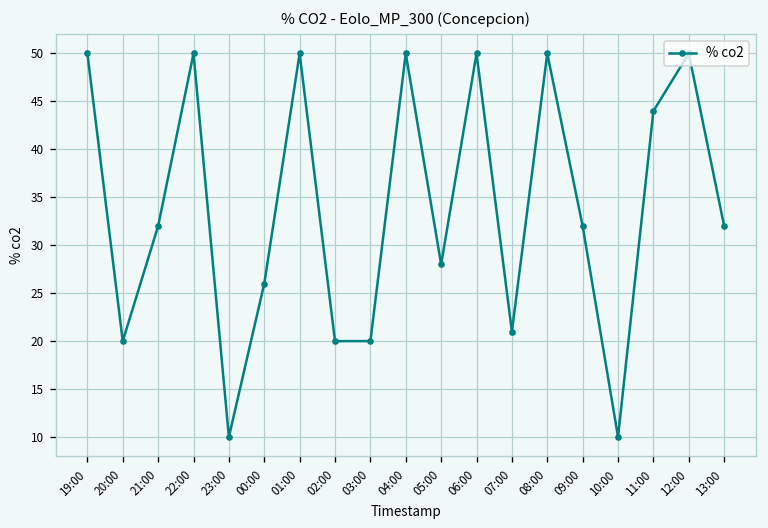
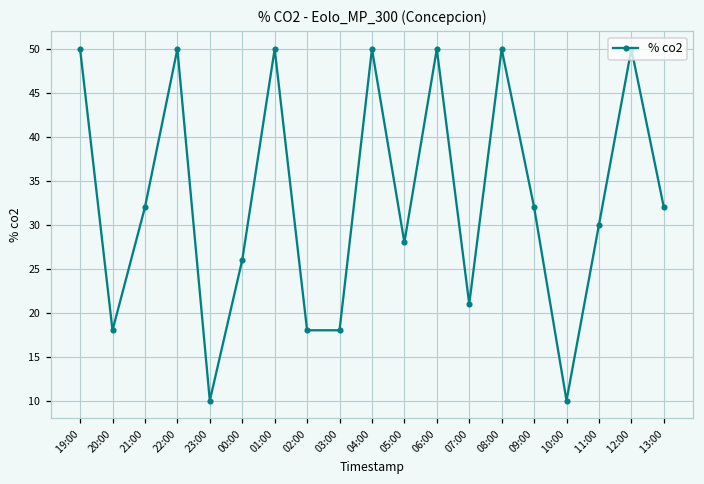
  {
    "19:00": 50,
-   "20:00": 20,
+   "20:00": 18,
    "21:00": 32,
    "22:00": 50,
    "23:00": 10,
    "00:00": 26,
    "01:00": 50,
-   "02:00": 20,
-   "03:00": 20,
+   "02:00": 18,
+   "03:00": 18,
    "04:00": 50,
    "05:00": 28,
    "06:00": 50,
    "07:00": 21,
    "08:00": 50,
    "09:00": 32,
    "10:00": 10,
-   "11:00": 44,
+   "11:00": 30,
    "13:00": 32
  }
